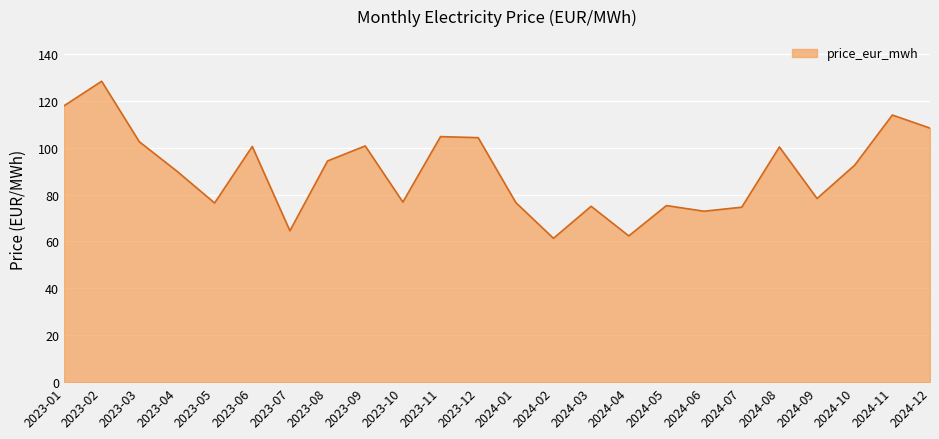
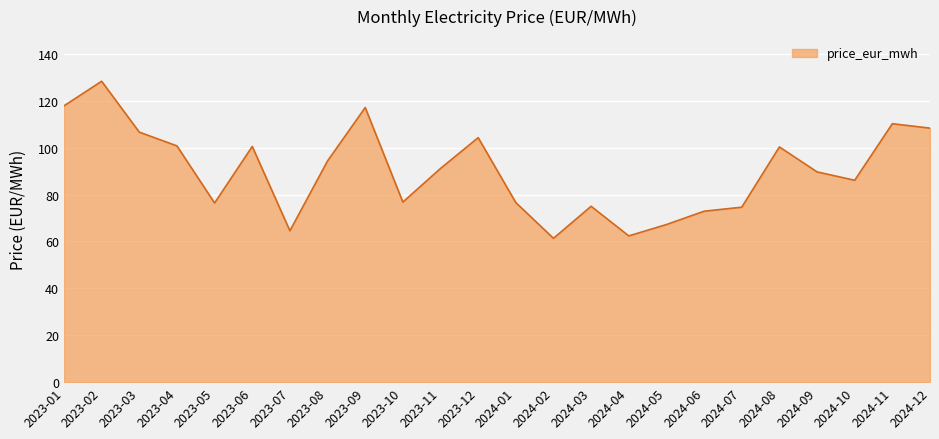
  {
    "2023-01": 118,
    "2023-02": 128,
-   "2023-03": 103,
-   "2023-04": 90,
+   "2023-03": 107,
+   "2023-04": 101,
    "2023-05": 76,
    "2023-06": 101,
    "2023-07": 65,
    "2023-08": 94,
-   "2023-09": 101,
+   "2023-09": 117,
    "2023-10": 77,
-   "2023-11": 105,
+   "2023-11": 91,
    "2023-12": 104,
    "2024-01": 77,
    "2024-02": 61,
    "2024-03": 75,
    "2024-04": 62,
-   "2024-05": 75,
+   "2024-05": 67,
    "2024-06": 73,
    "2024-07": 75,
    "2024-08": 100,
-   "2024-09": 78,
-   "2024-10": 93,
-   "2024-11": 114,
+   "2024-09": 90,
+   "2024-10": 86,
+   "2024-11": 110,
    "2024-12": 108
  }
